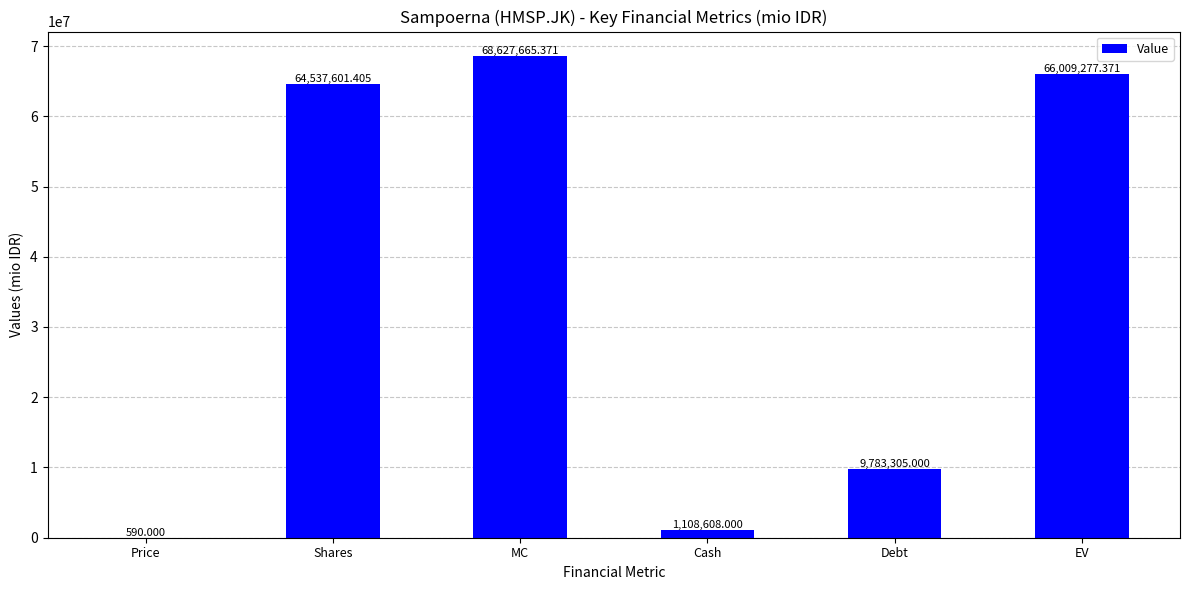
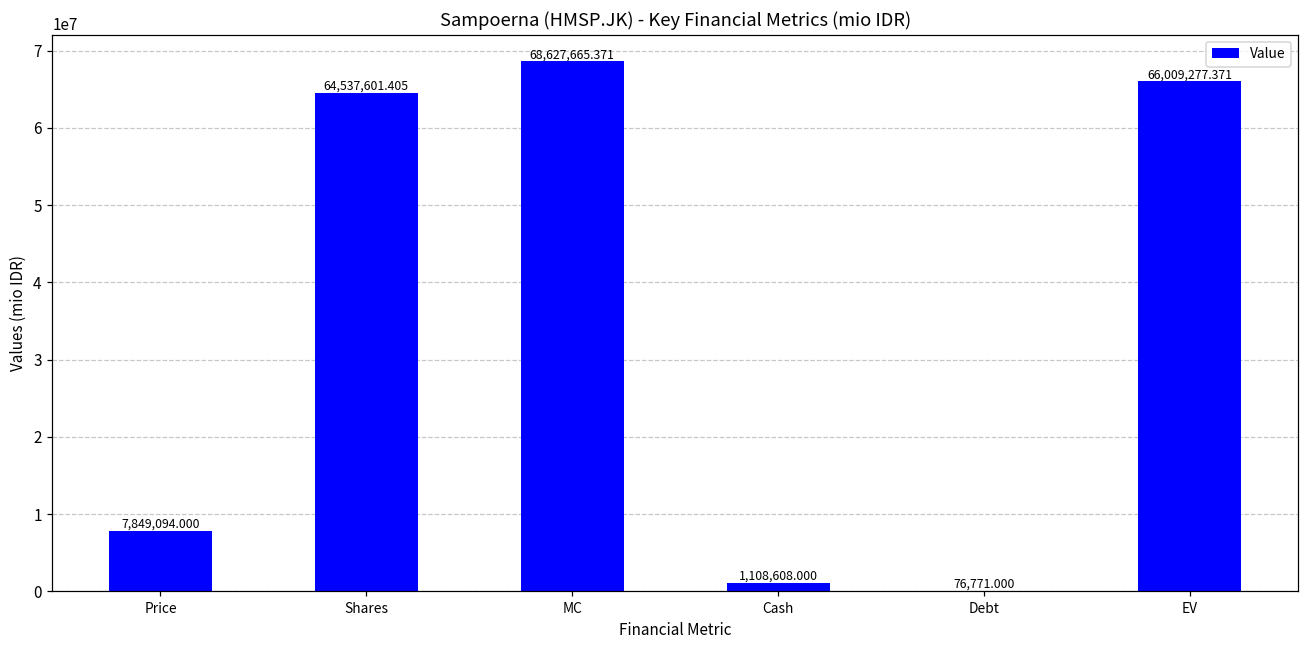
  {
-   "Price": "590.000",
+   "Price": "7,849,094.000",
    "Shares": "64,537,601.405",
    "MC": "68,627,665.371",
    "Cash": "1,108,608.000",
-   "Debt": "9,783,305.000",
+   "Debt": "76,771.000",
    "EV": "66,009,277.371"
  }
